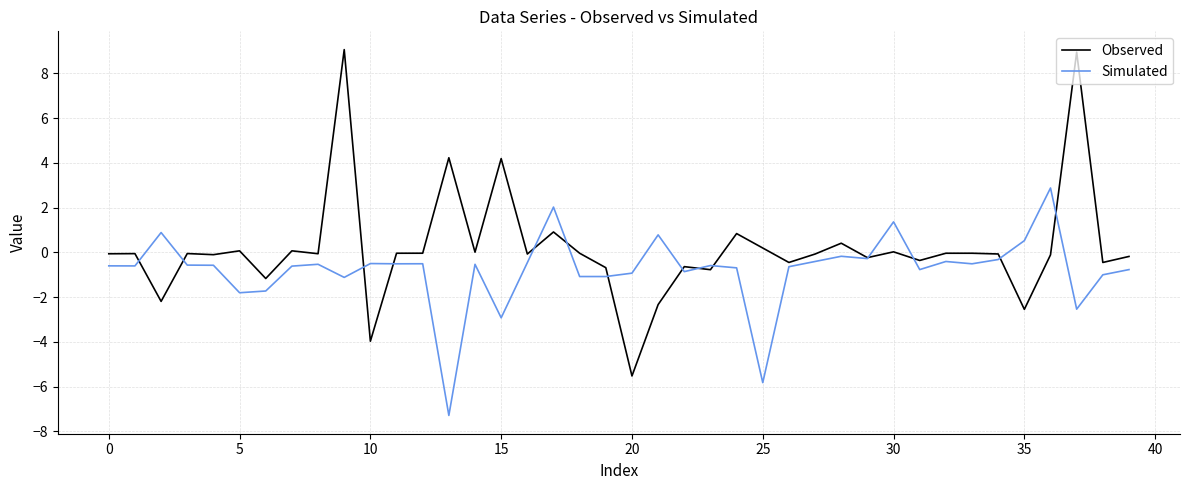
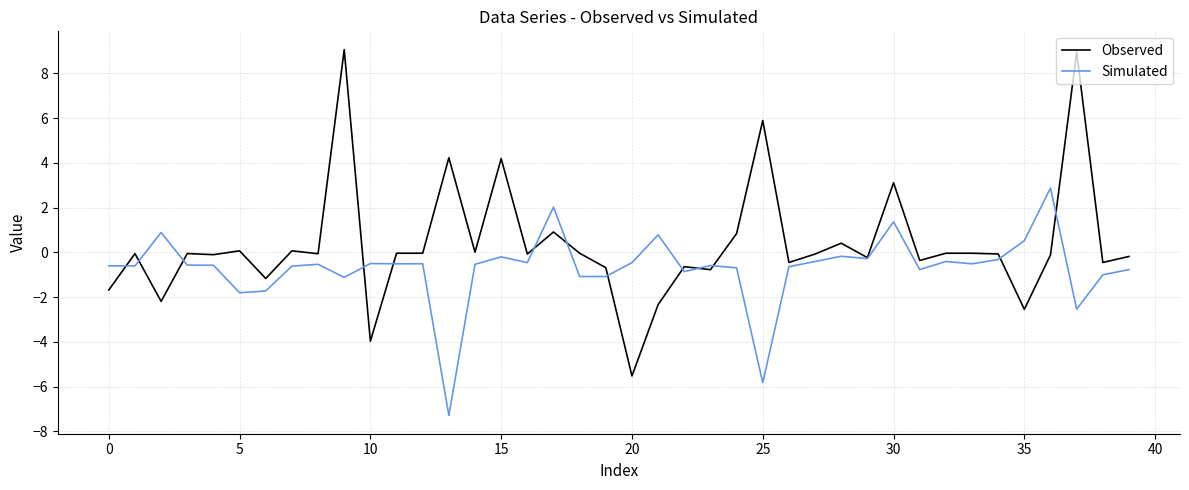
  {
    "Observed": {
-     "0": -0.1,
+     "0": -1.7,
      "5": 0.1,
      "10": -4.0,
      "15": 4.2,
      "20": -5.5,
-     "25": 0.2,
-     "30": 0.0,
+     "25": 5.9,
+     "30": 3.1,
      "35": -2.5
    },
    "Simulated": {
      "0": -0.6,
      "5": -1.8,
      "10": -0.5,
-     "15": -2.9,
-     "20": -0.9,
+     "15": -0.2,
+     "20": -0.5,
      "25": -5.8,
      "30": 1.4,
      "35": 0.5
    }
  }
